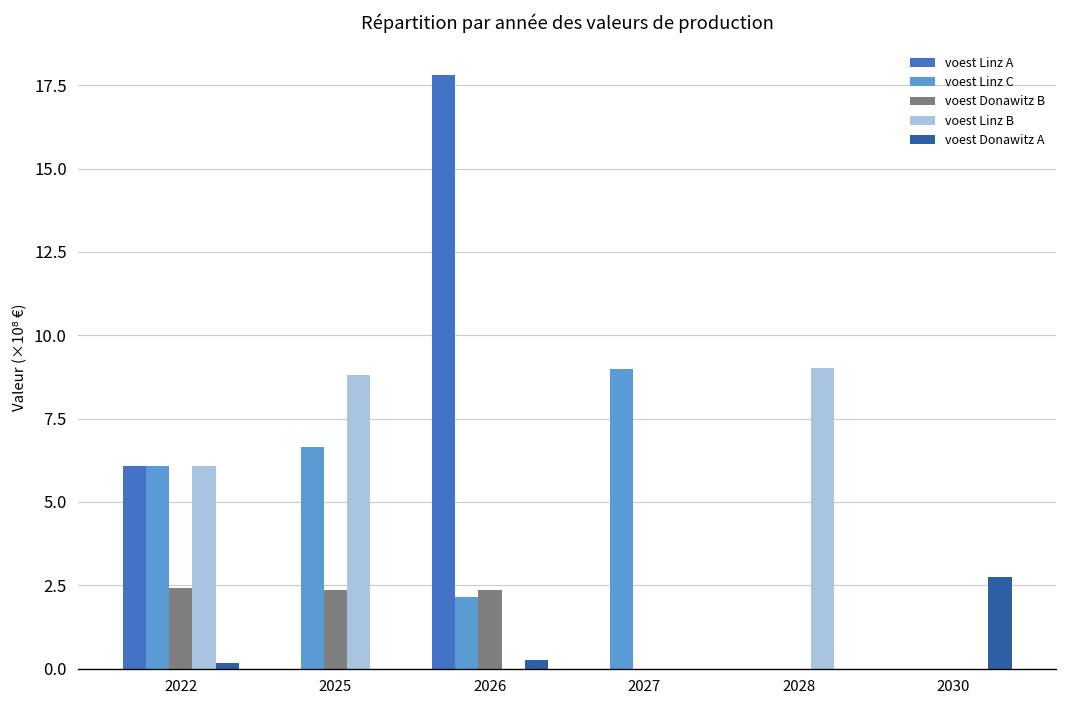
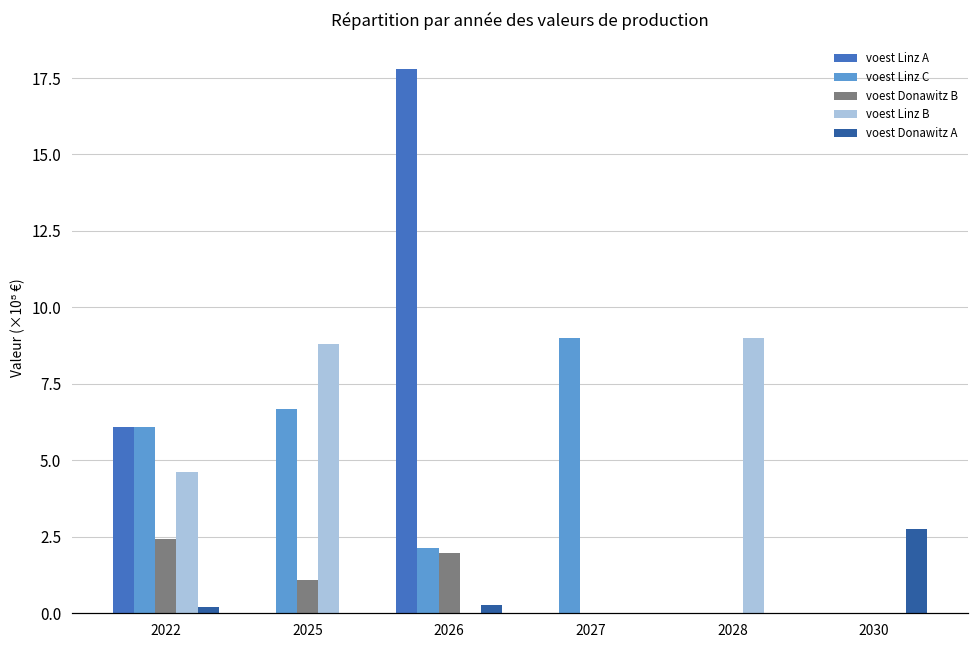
  {
    "voest Donawitz B": {
      "2022": 2.4,
-     "2025": 2.4,
-     "2026": 2.4,
+     "2025": 1.1,
+     "2026": 2.0,
      "2027": 0.0,
      "2028": 0.0,
      "2030": 0.0
    },
    "voest Linz B": {
-     "2022": 6.1,
+     "2022": 4.6,
      "2025": 8.8,
      "2026": 0.0,
      "2027": 0.0,
      "2028": 9.0,
      "2030": 0.0
    }
  }
